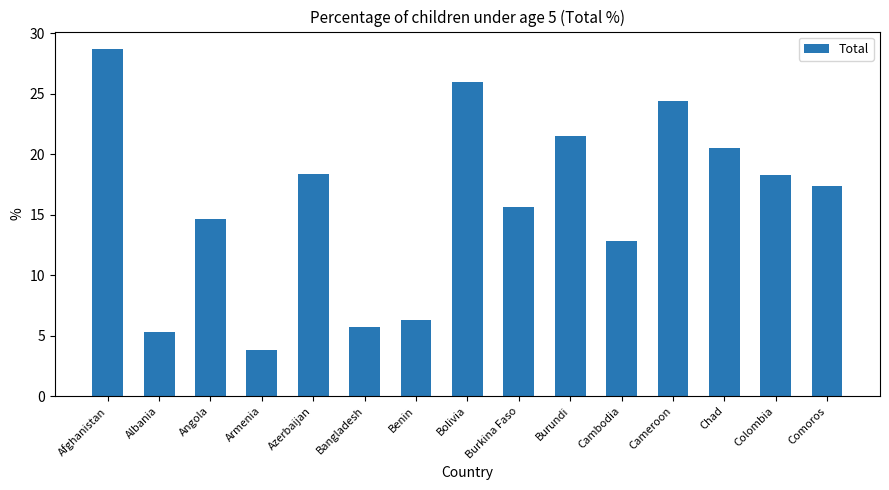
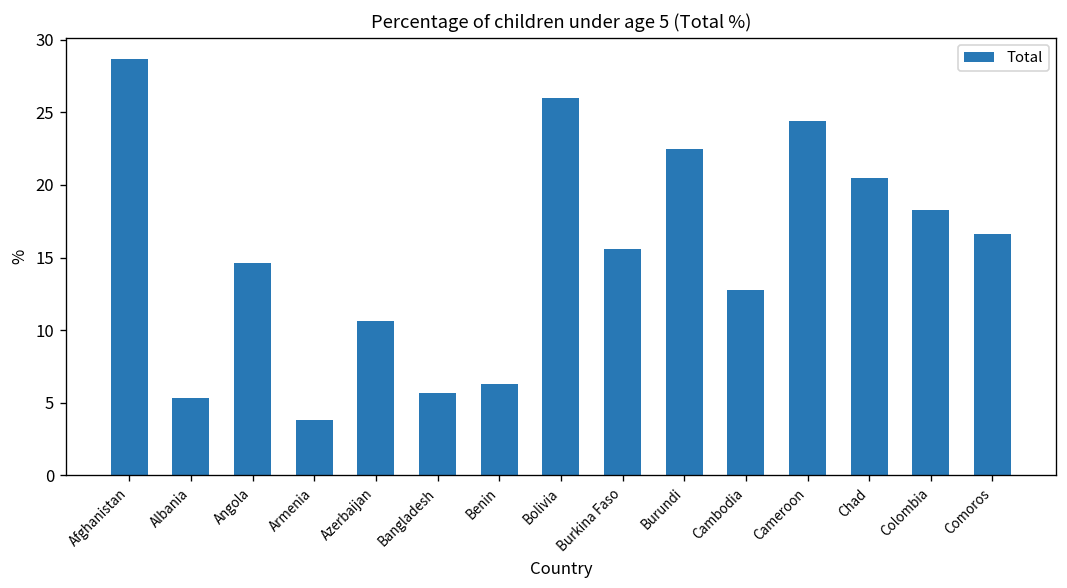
  {
    "Afghanistan": 28.7,
    "Albania": 5.3,
    "Angola": 14.6,
    "Armenia": 3.8,
-   "Azerbaijan": 18.4,
+   "Azerbaijan": 10.6,
    "Bangladesh": 5.7,
    "Benin": 6.3,
    "Bolivia": 26.0,
    "Burkina Faso": 15.6,
-   "Burundi": 21.5,
+   "Burundi": 22.5,
    "Cambodia": 12.8,
    "Cameroon": 24.4,
    "Chad": 20.5,
    "Colombia": 18.3,
-   "Comoros": 17.4
+   "Comoros": 16.6
  }
